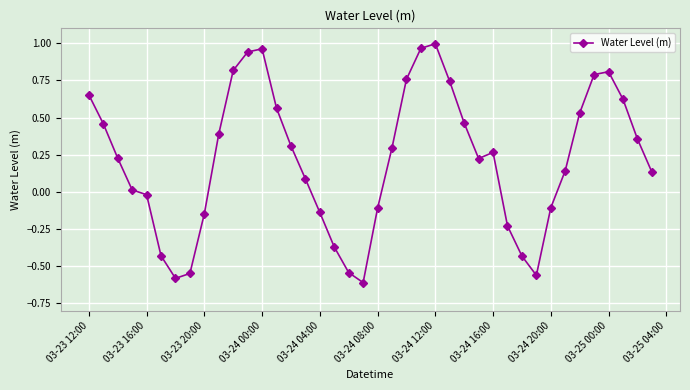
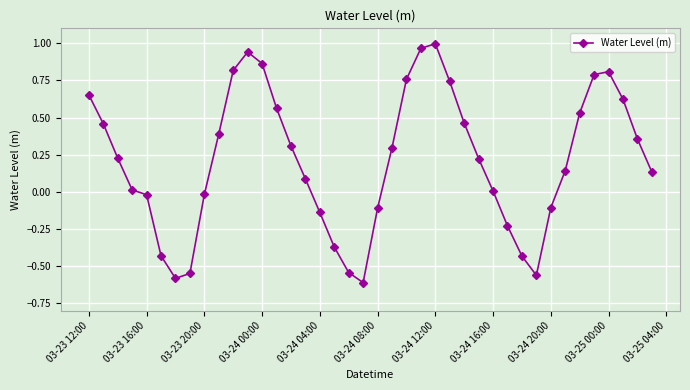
  {
    "03-23 12:00": 0.65,
    "03-23 16:00": -0.02,
-   "03-23 20:00": -0.15,
-   "03-24 00:00": 0.96,
+   "03-23 20:00": -0.02,
+   "03-24 00:00": 0.86,
    "03-24 04:00": -0.14,
    "03-24 08:00": -0.11,
    "03-24 12:00": 1.00,
-   "03-24 16:00": 0.27,
+   "03-24 16:00": 0.01,
    "03-24 20:00": -0.11,
    "03-25 00:00": 0.81
  }
